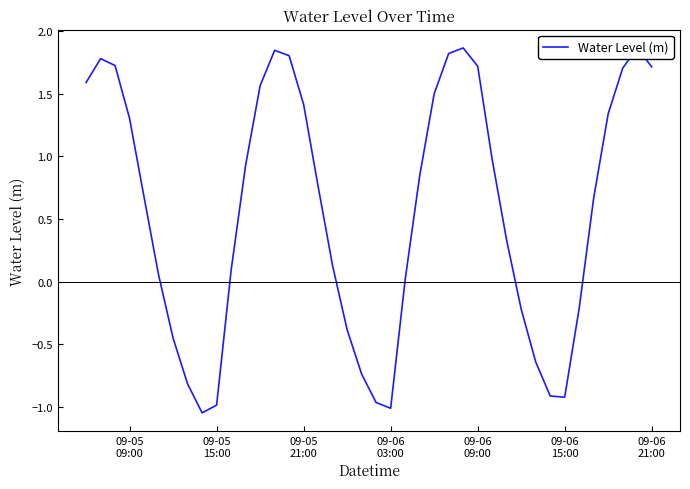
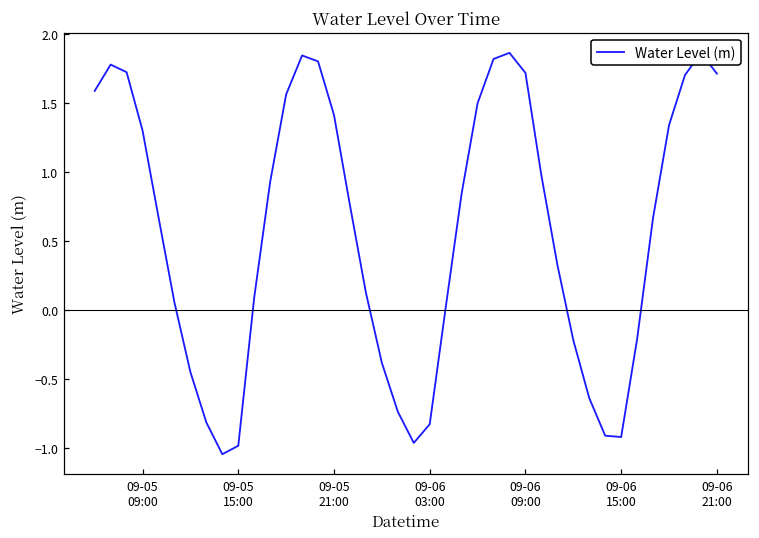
  {
    "09-05 09:00": 1.30,
    "09-05 15:00": -0.99,
    "09-05 21:00": 1.41,
-   "09-06 03:00": -1.01,
+   "09-06 03:00": -0.83,
    "09-06 09:00": 1.72,
    "09-06 15:00": -0.92,
    "09-06 21:00": 1.71
  }
